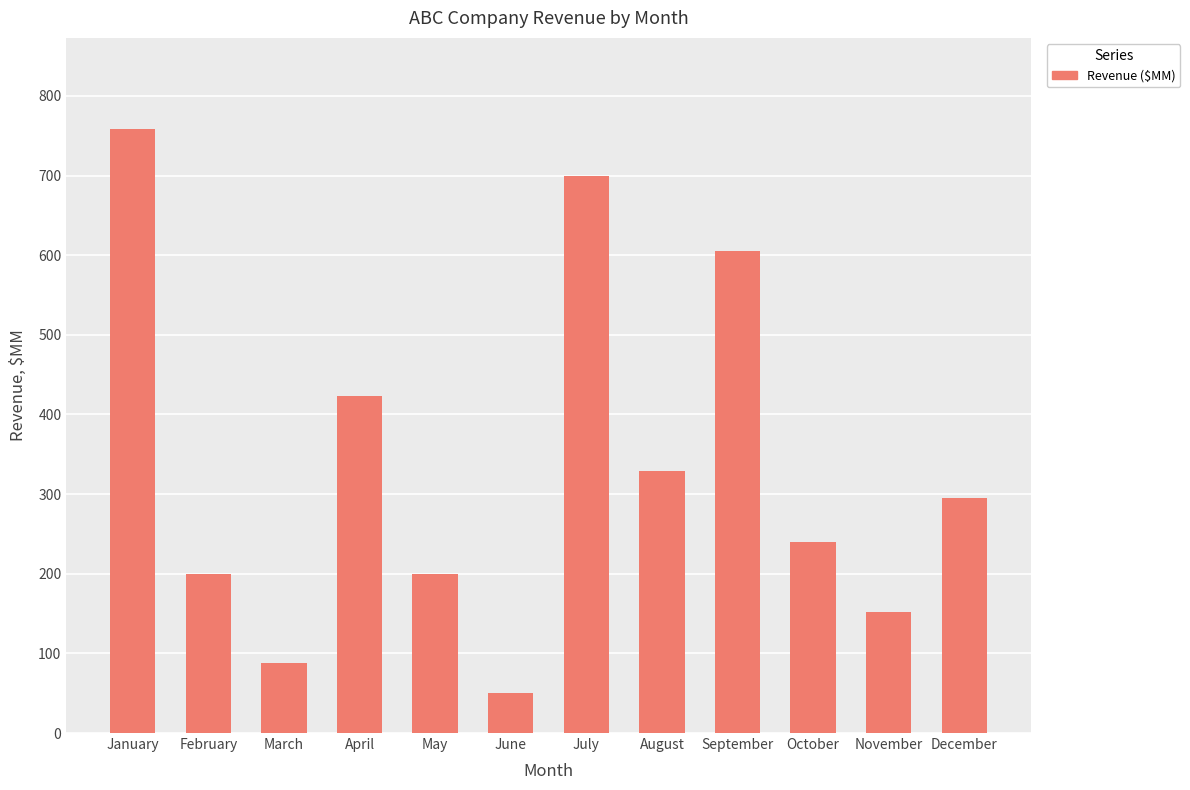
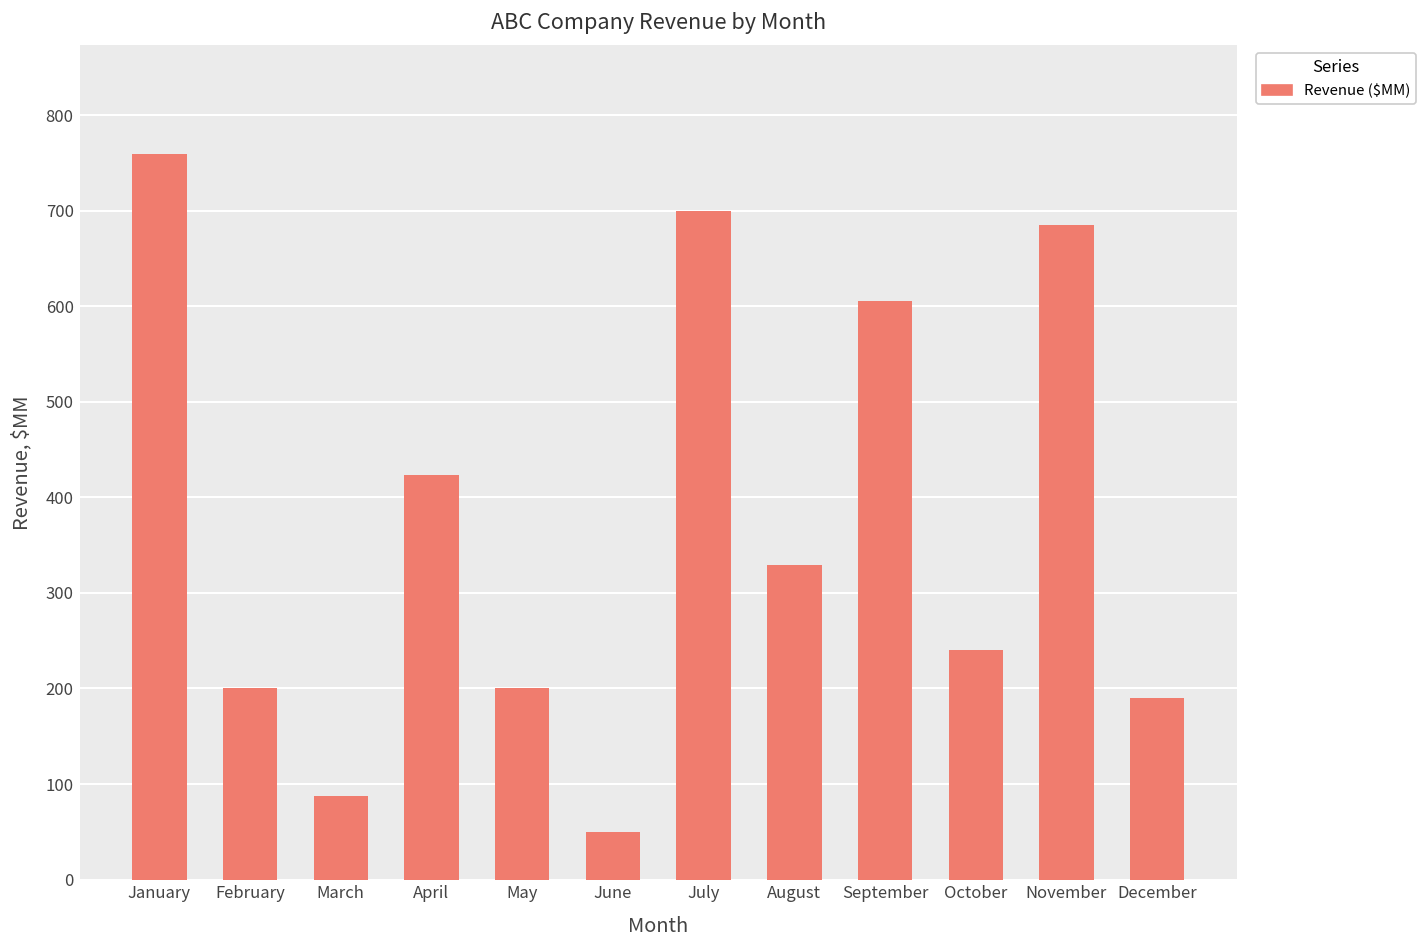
  {
    "January": 760,
    "February": 200,
    "March": 90,
    "April": 420,
    "May": 200,
    "June": 50,
    "July": 700,
    "August": 330,
    "September": 610,
    "October": 240,
-   "November": 150,
-   "December": 300
+   "November": 690,
+   "December": 190
  }
